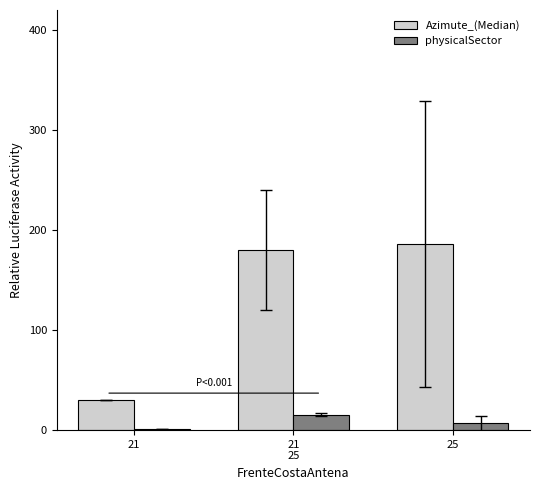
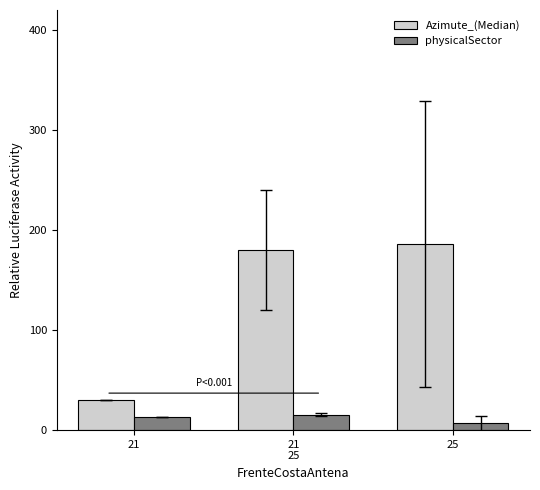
  {
    "Azimute_(Median)": {
      "21": 30,
      "21 25": 180,
      "25": 186
    },
    "physicalSector": {
-     "21": 1,
+     "21": 13,
      "21 25": 16,
      "25": 7
    }
  }
